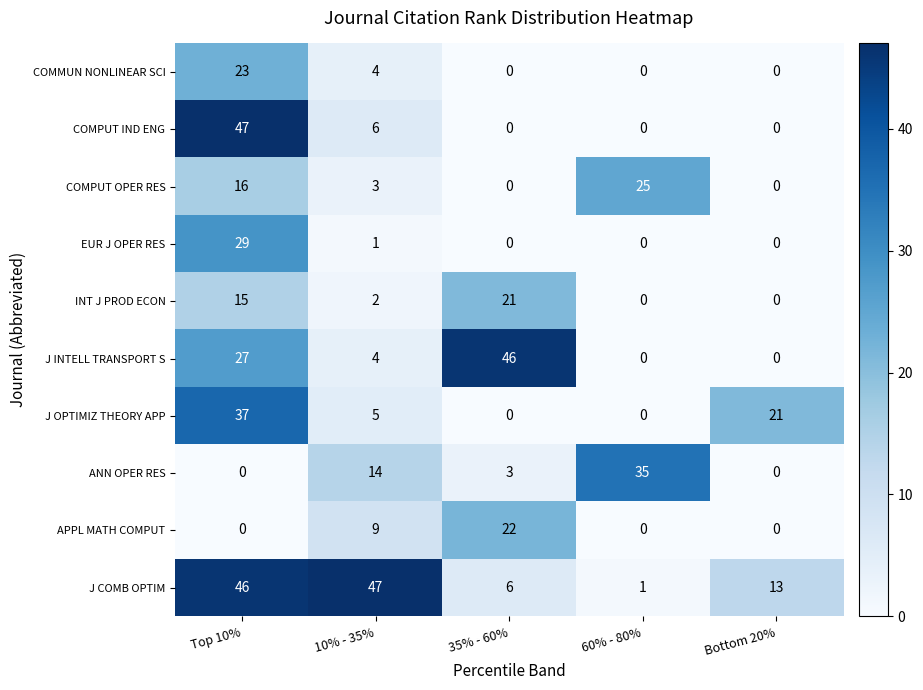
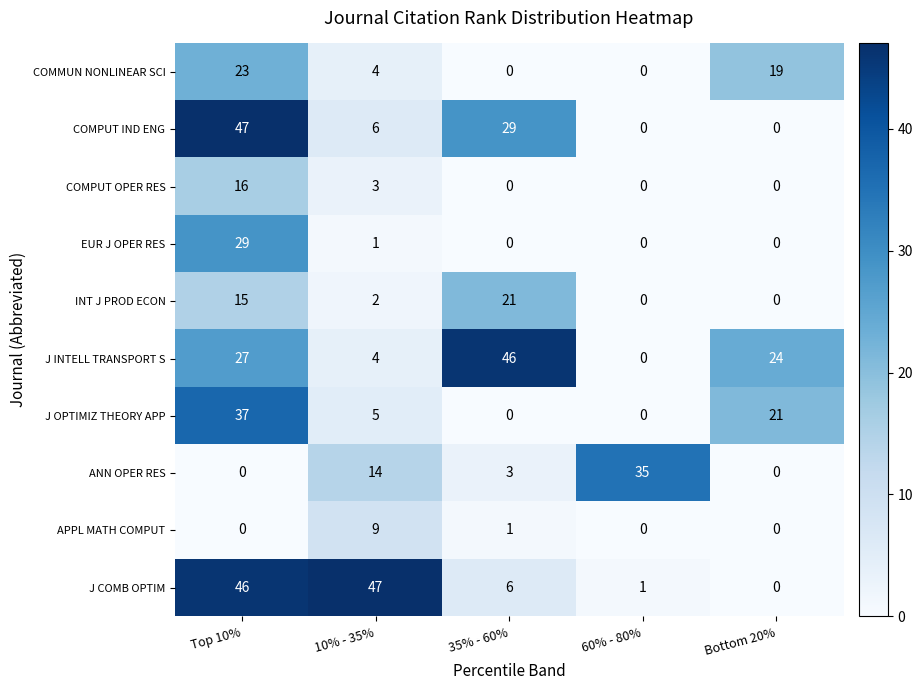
  {
    "COMMUN NONLINEAR SCI": {
      "Top 10%": 23,
      "10% - 35%": 4,
      "35% - 60%": 0,
      "60% - 80%": 0,
-     "Bottom 20%": 0
+     "Bottom 20%": 19
    },
    "COMPUT IND ENG": {
      "Top 10%": 47,
      "10% - 35%": 6,
-     "35% - 60%": 0,
+     "35% - 60%": 29,
      "60% - 80%": 0,
      "Bottom 20%": 0
    },
    "COMPUT OPER RES": {
      "Top 10%": 16,
      "10% - 35%": 3,
      "35% - 60%": 0,
-     "60% - 80%": 25,
+     "60% - 80%": 0,
      "Bottom 20%": 0
    },
    "EUR J OPER RES": {
      "Top 10%": 29,
      "10% - 35%": 1,
      "35% - 60%": 0,
      "60% - 80%": 0,
      "Bottom 20%": 0
    },
    "INT J PROD ECON": {
      "Top 10%": 15,
      "10% - 35%": 2,
      "35% - 60%": 21,
      "60% - 80%": 0,
      "Bottom 20%": 0
    },
    "J INTELL TRANSPORT S": {
      "Top 10%": 27,
      "10% - 35%": 4,
      "35% - 60%": 46,
      "60% - 80%": 0,
-     "Bottom 20%": 0
+     "Bottom 20%": 24
    },
    "J OPTIMIZ THEORY APP": {
      "Top 10%": 37,
      "10% - 35%": 5,
      "35% - 60%": 0,
      "60% - 80%": 0,
      "Bottom 20%": 21
    },
    "ANN OPER RES": {
      "Top 10%": 0,
      "10% - 35%": 14,
      "35% - 60%": 3,
      "60% - 80%": 35,
      "Bottom 20%": 0
    },
    "APPL MATH COMPUT": {
      "Top 10%": 0,
      "10% - 35%": 9,
-     "35% - 60%": 22,
+     "35% - 60%": 1,
      "60% - 80%": 0,
      "Bottom 20%": 0
    },
    "J COMB OPTIM": {
      "Top 10%": 46,
      "10% - 35%": 47,
      "35% - 60%": 6,
      "60% - 80%": 1,
-     "Bottom 20%": 13
+     "Bottom 20%": 0
    }
  }
